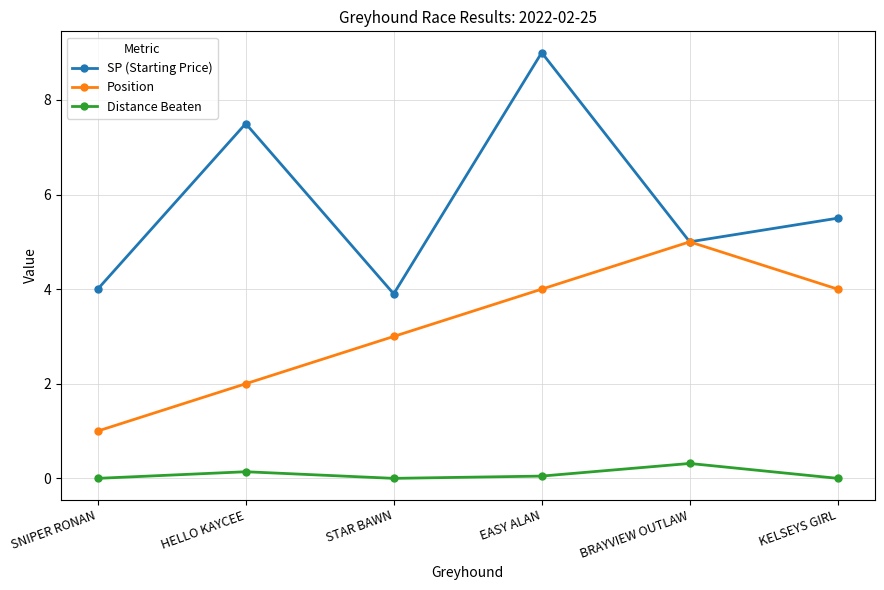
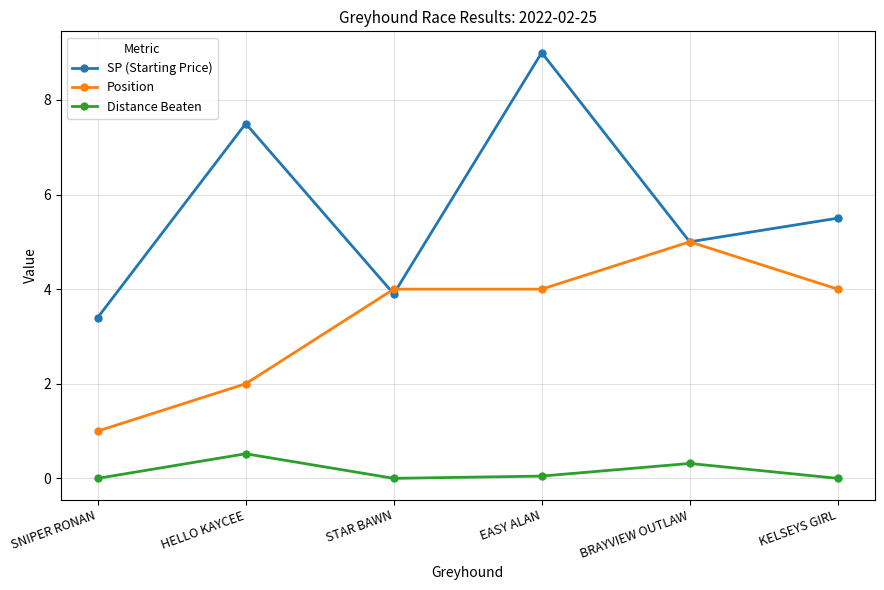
  {
    "SP (Starting Price)": {
-     "SNIPER RONAN": 4.0,
+     "SNIPER RONAN": 3.4,
      "HELLO KAYCEE": 7.5,
      "STAR BAWN": 3.9,
      "EASY ALAN": 9.0,
      "KELSEYS GIRL": 5.5
    },
    "Position": {
      "SNIPER RONAN": 1,
      "HELLO KAYCEE": 2,
-     "STAR BAWN": 3,
+     "STAR BAWN": 4,
      "EASY ALAN": 4,
      "KELSEYS GIRL": 4
    },
    "Distance Beaten": {
      "SNIPER RONAN": 0.0,
-     "HELLO KAYCEE": 0.1,
+     "HELLO KAYCEE": 0.5,
      "STAR BAWN": 0.0,
      "EASY ALAN": 0.0,
      "BRAYVIEW OUTLAW": 0.3,
      "KELSEYS GIRL": 0.0
    }
  }
